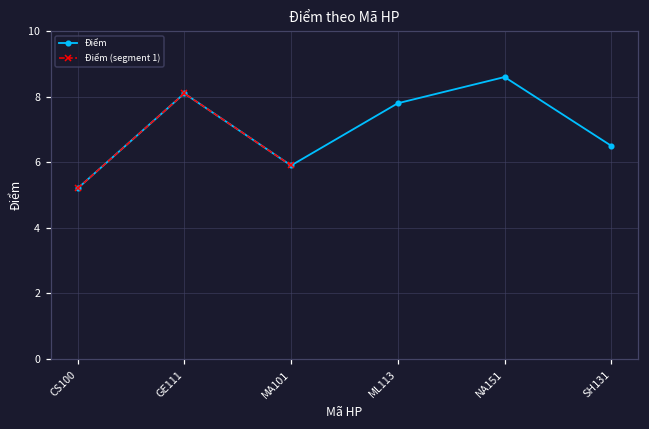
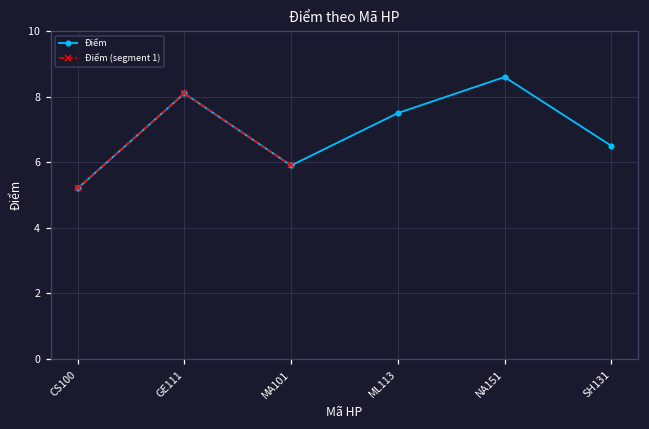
  {
    "Điểm": {
-     "ML113": 7.8,
+     "ML113": 7.5,
      "NA151": 8.6,
      "SH131": 6.5
    }
  }
